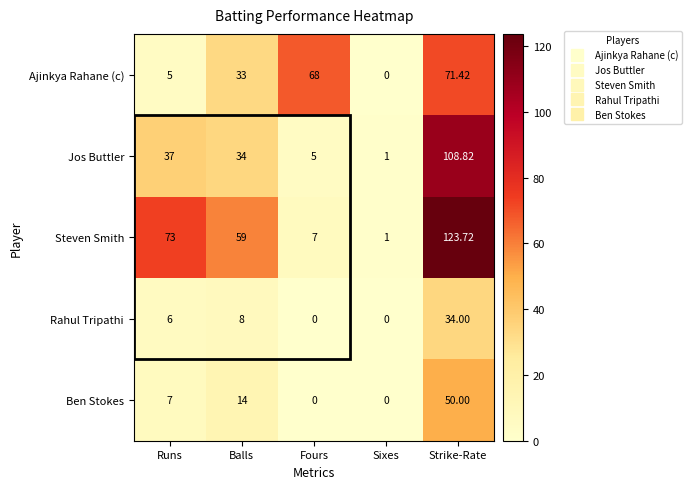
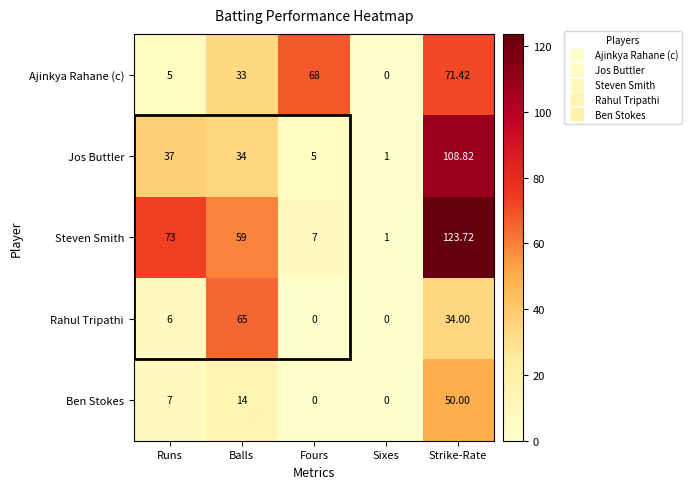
  {
    "Ajinkya Rahane (c)": {
      "Runs": 5,
      "Balls": 33,
      "Fours": 68,
      "Sixes": 0,
      "Strike-Rate": 71.42
    },
    "Jos Buttler": {
      "Runs": 37,
      "Balls": 34,
      "Fours": 5,
      "Sixes": 1,
      "Strike-Rate": 108.82
    },
    "Steven Smith": {
      "Runs": 73,
      "Balls": 59,
      "Fours": 7,
      "Sixes": 1,
      "Strike-Rate": 123.72
    },
    "Rahul Tripathi": {
      "Runs": 6,
-     "Balls": 8,
+     "Balls": 65,
      "Fours": 0,
      "Sixes": 0,
      "Strike-Rate": 34.00
    },
    "Ben Stokes": {
      "Runs": 7,
      "Balls": 14,
      "Fours": 0,
      "Sixes": 0,
      "Strike-Rate": 50.00
    }
  }
